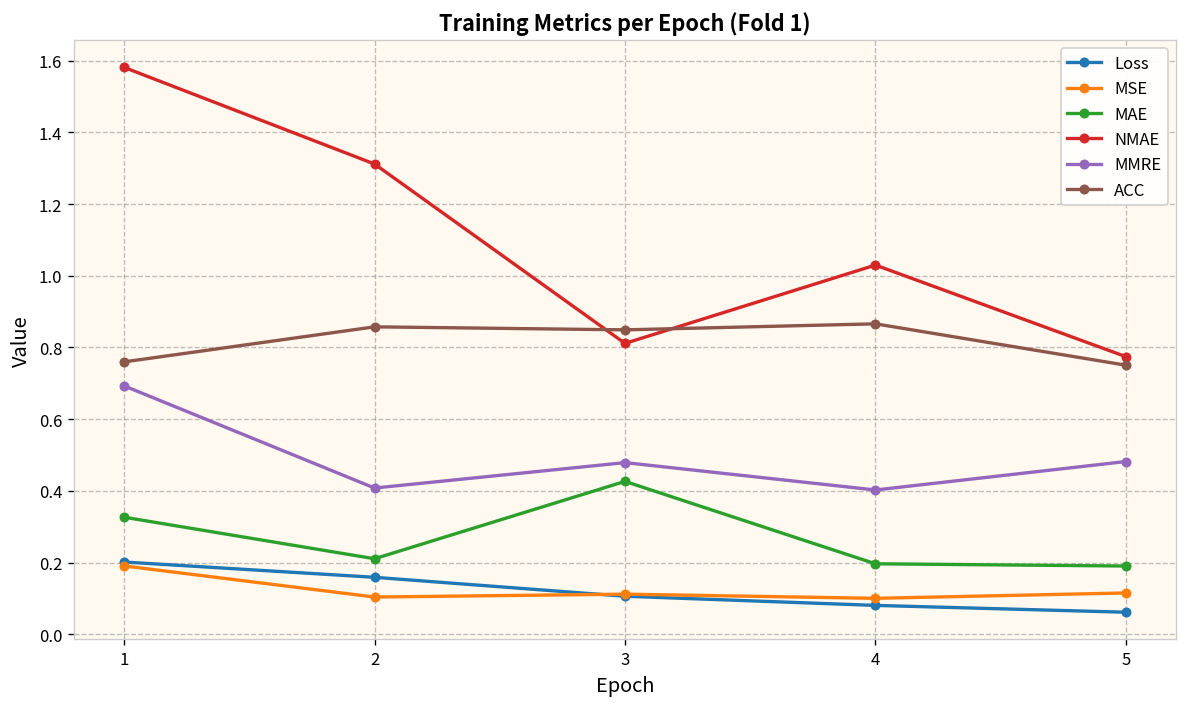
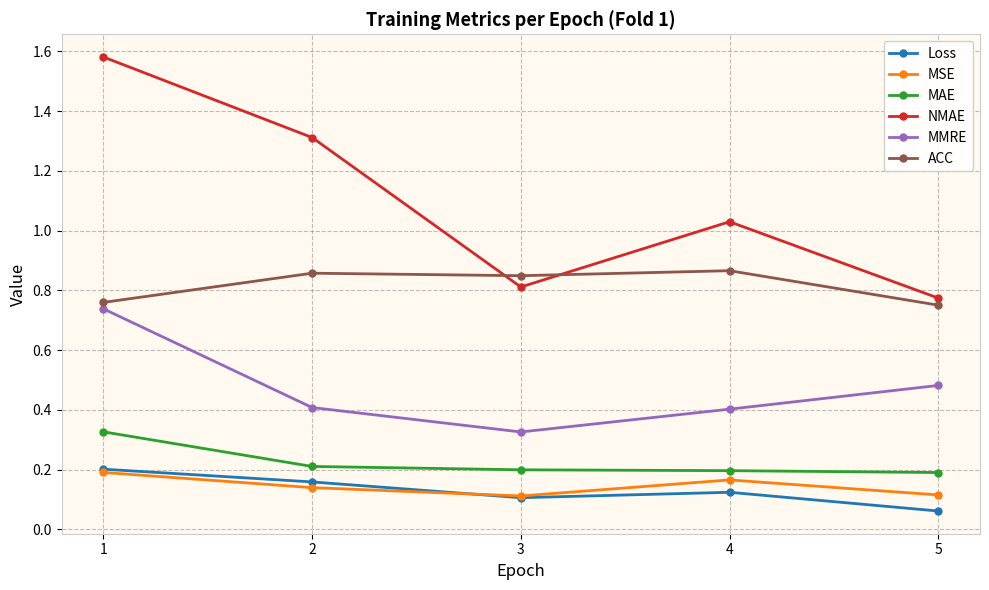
  {
    "Loss": {
      "1": 0.20,
      "2": 0.16,
-     "4": 0.08,
+     "4": 0.12,
      "5": 0.06
    },
    "MSE": {
      "1": 0.19,
-     "2": 0.10,
-     "4": 0.10,
+     "2": 0.14,
+     "4": 0.17,
      "5": 0.12
    },
    "MAE": {
      "1": 0.33,
      "2": 0.21,
-     "3": 0.43,
+     "3": 0.20,
      "4": 0.20,
      "5": 0.19
    },
    "NMAE": {
      "1": 1.58,
      "2": 1.31,
      "3": 0.81,
      "4": 1.03,
      "5": 0.77
    },
    "MMRE": {
-     "1": 0.69,
+     "1": 0.74,
      "2": 0.41,
-     "3": 0.48,
+     "3": 0.33,
      "4": 0.40,
      "5": 0.48
    },
    "ACC": {
      "1": 0.76,
      "2": 0.86,
      "3": 0.85,
      "4": 0.87,
      "5": 0.75
    }
  }
